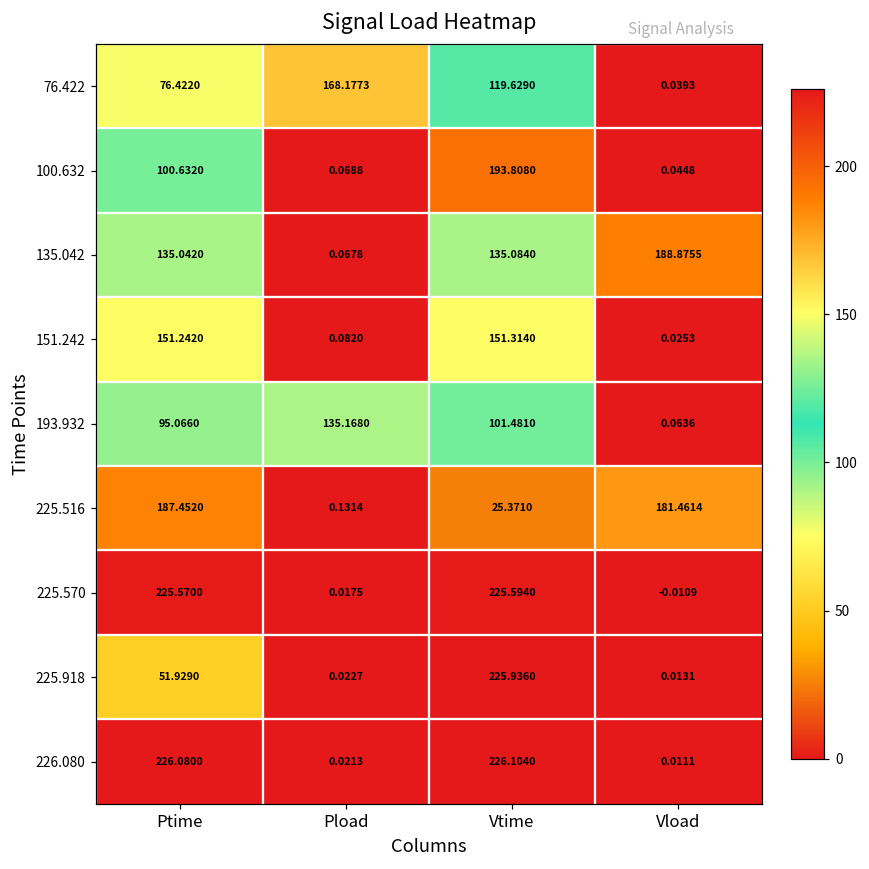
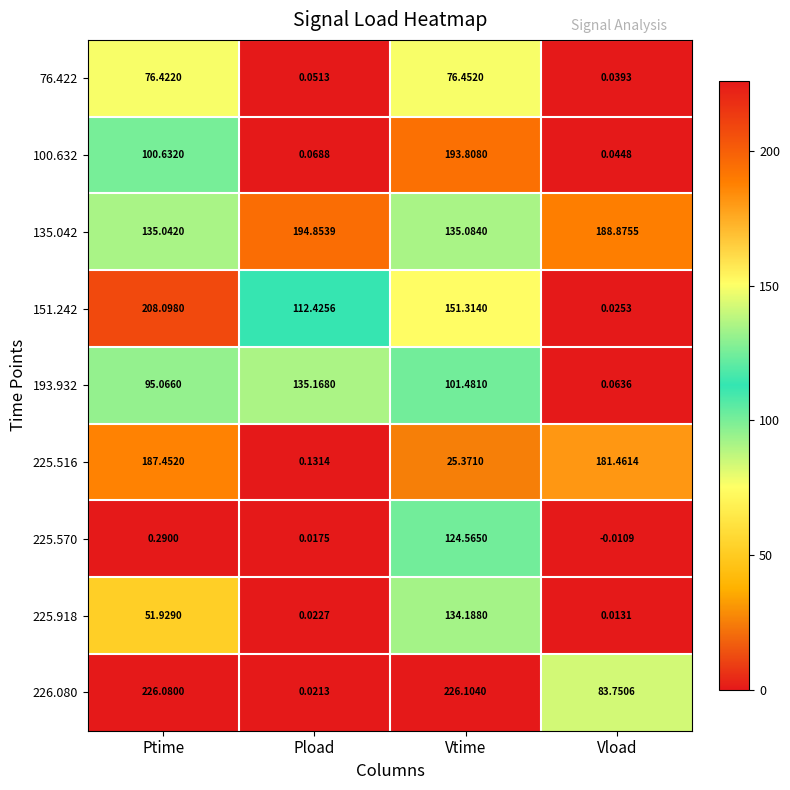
  {
    "76.422": {
      "Ptime": 76.4220,
-     "Pload": 168.1773,
-     "Vtime": 119.6290,
+     "Pload": 0.0513,
+     "Vtime": 76.4520,
      "Vload": 0.0393
    },
    "100.632": {
      "Ptime": 100.6320,
      "Pload": 0.0688,
      "Vtime": 193.8080,
      "Vload": 0.0448
    },
    "135.042": {
      "Ptime": 135.0420,
-     "Pload": 0.0678,
+     "Pload": 194.8539,
      "Vtime": 135.0840,
      "Vload": 188.8755
    },
    "151.242": {
-     "Ptime": 151.2420,
-     "Pload": 0.0820,
+     "Ptime": 208.0980,
+     "Pload": 112.4256,
      "Vtime": 151.3140,
      "Vload": 0.0253
    },
    "193.932": {
      "Ptime": 95.0660,
      "Pload": 135.1680,
      "Vtime": 101.4810,
      "Vload": 0.0636
    },
    "225.516": {
      "Ptime": 187.4520,
      "Pload": 0.1314,
      "Vtime": 25.3710,
      "Vload": 181.4614
    },
    "225.570": {
-     "Ptime": 225.5700,
+     "Ptime": 0.2900,
      "Pload": 0.0175,
-     "Vtime": 225.5940,
+     "Vtime": 124.5650,
      "Vload": -0.0109
    },
    "225.918": {
      "Ptime": 51.9290,
      "Pload": 0.0227,
-     "Vtime": 225.9360,
+     "Vtime": 134.1880,
      "Vload": 0.0131
    },
    "226.080": {
      "Ptime": 226.0800,
      "Pload": 0.0213,
      "Vtime": 226.1040,
-     "Vload": 0.0111
+     "Vload": 83.7506
    }
  }
